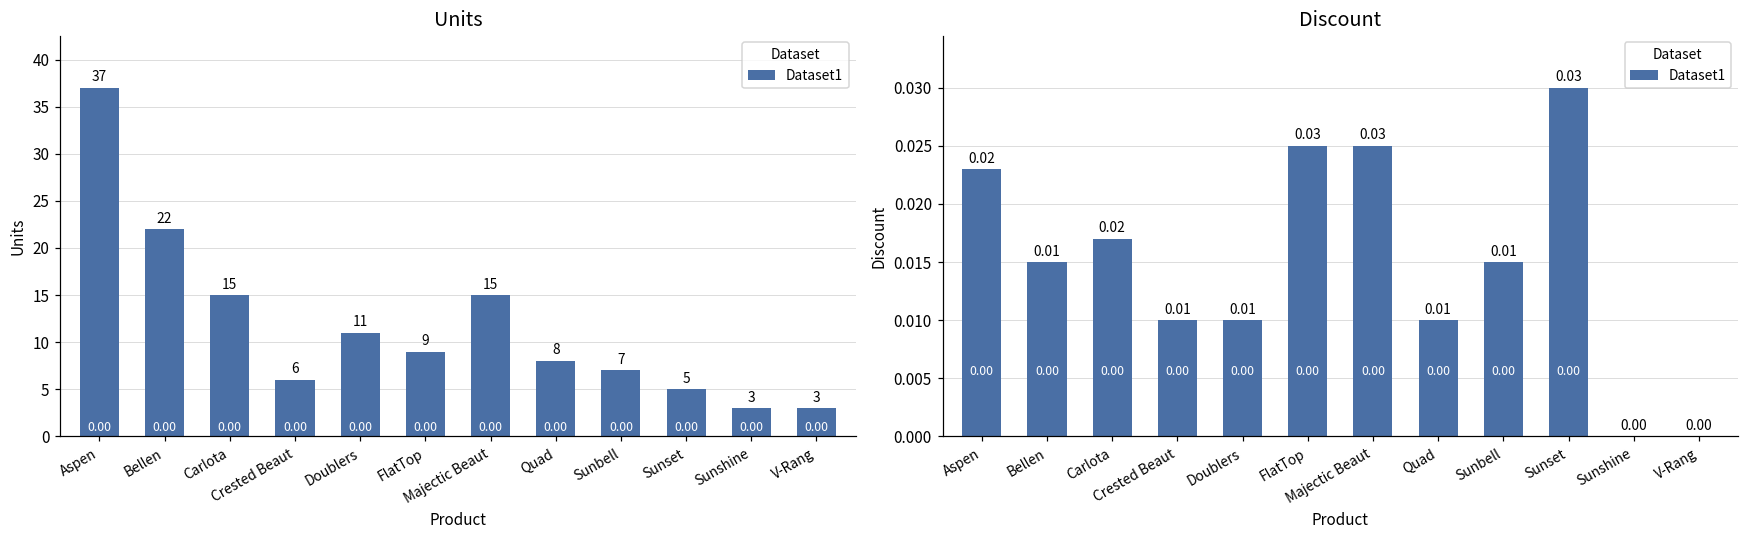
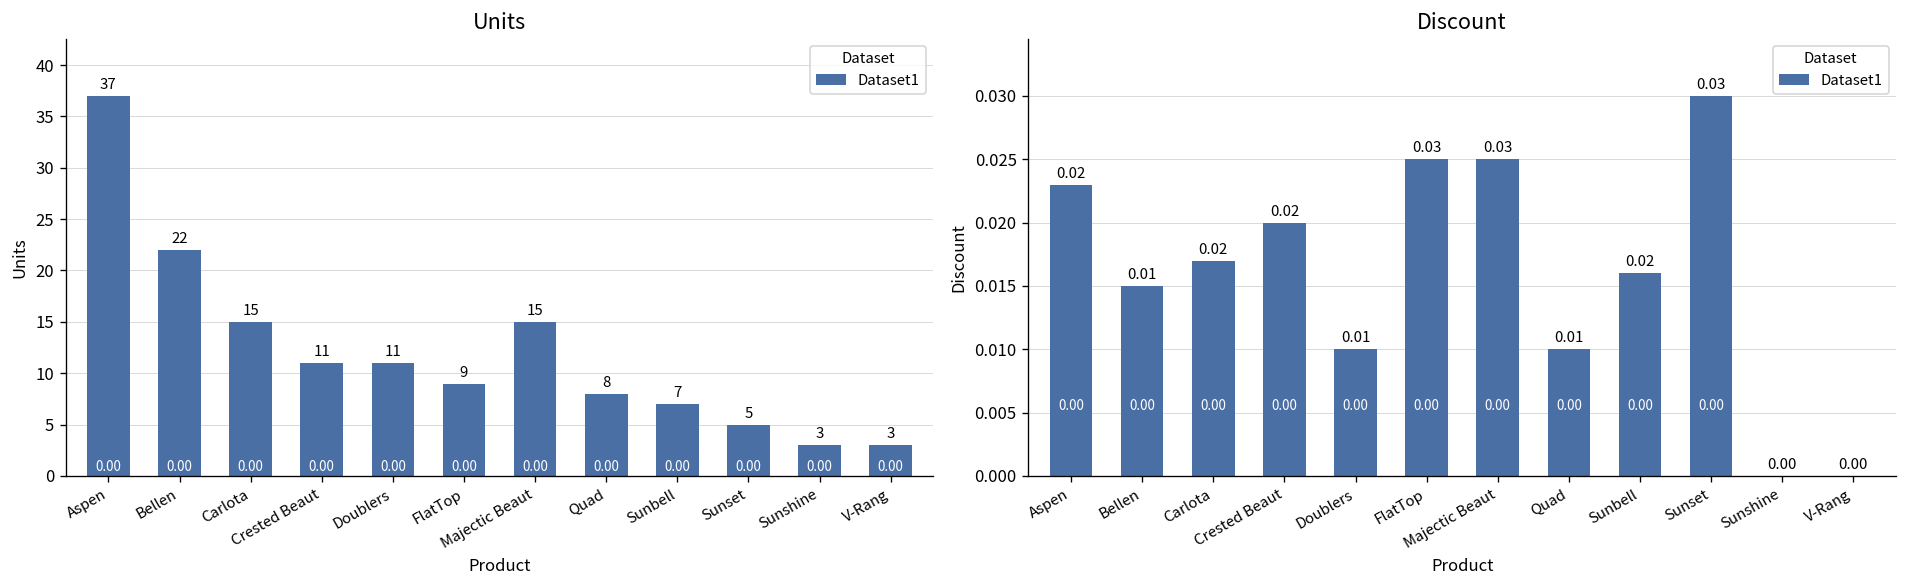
  {
    "Units": {
      "Aspen": 37,
      "Bellen": 22,
      "Carlota": 15,
-     "Crested Beaut": 6,
+     "Crested Beaut": 11,
      "Doublers": 11,
      "FlatTop": 9,
      "Majectic Beaut": 15,
      "Quad": 8,
      "Sunbell": 7,
      "Sunset": 5,
      "Sunshine": 3,
      "V-Rang": 3
    },
    "Discount": {
      "Aspen": 0.02,
      "Bellen": 0.01,
      "Carlota": 0.02,
-     "Crested Beaut": 0.01,
+     "Crested Beaut": 0.02,
      "Doublers": 0.01,
      "FlatTop": 0.03,
      "Majectic Beaut": 0.03,
      "Quad": 0.01,
-     "Sunbell": 0.01,
+     "Sunbell": 0.02,
      "Sunset": 0.03,
      "Sunshine": 0.00,
      "V-Rang": 0.00
    }
  }
